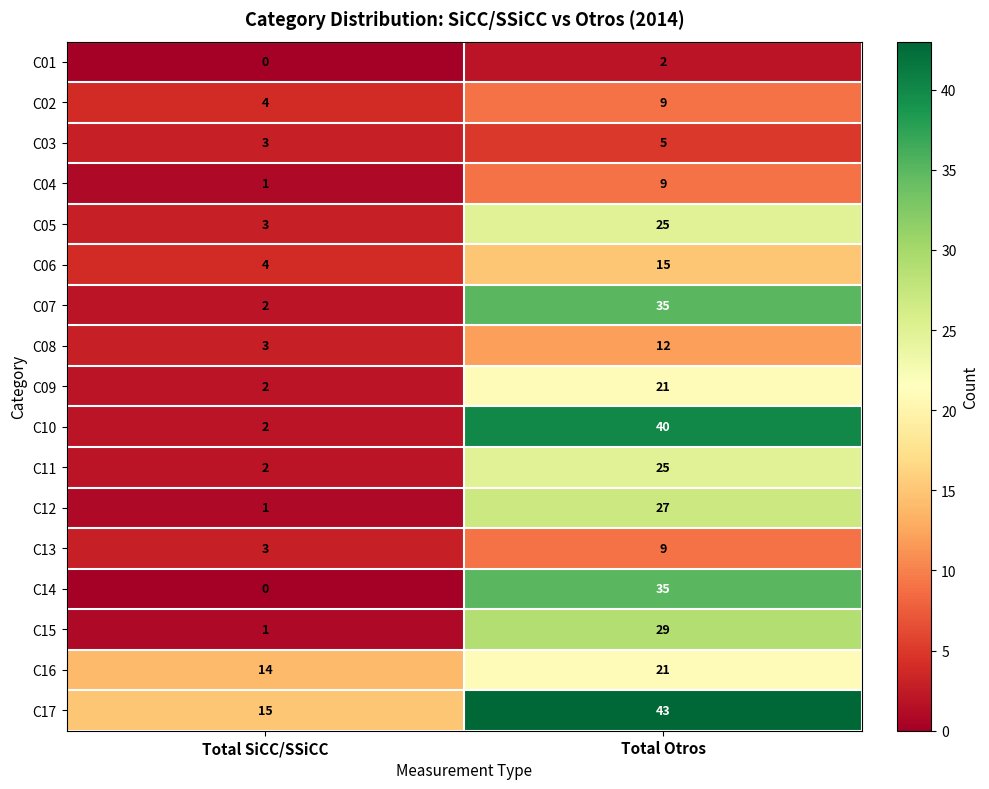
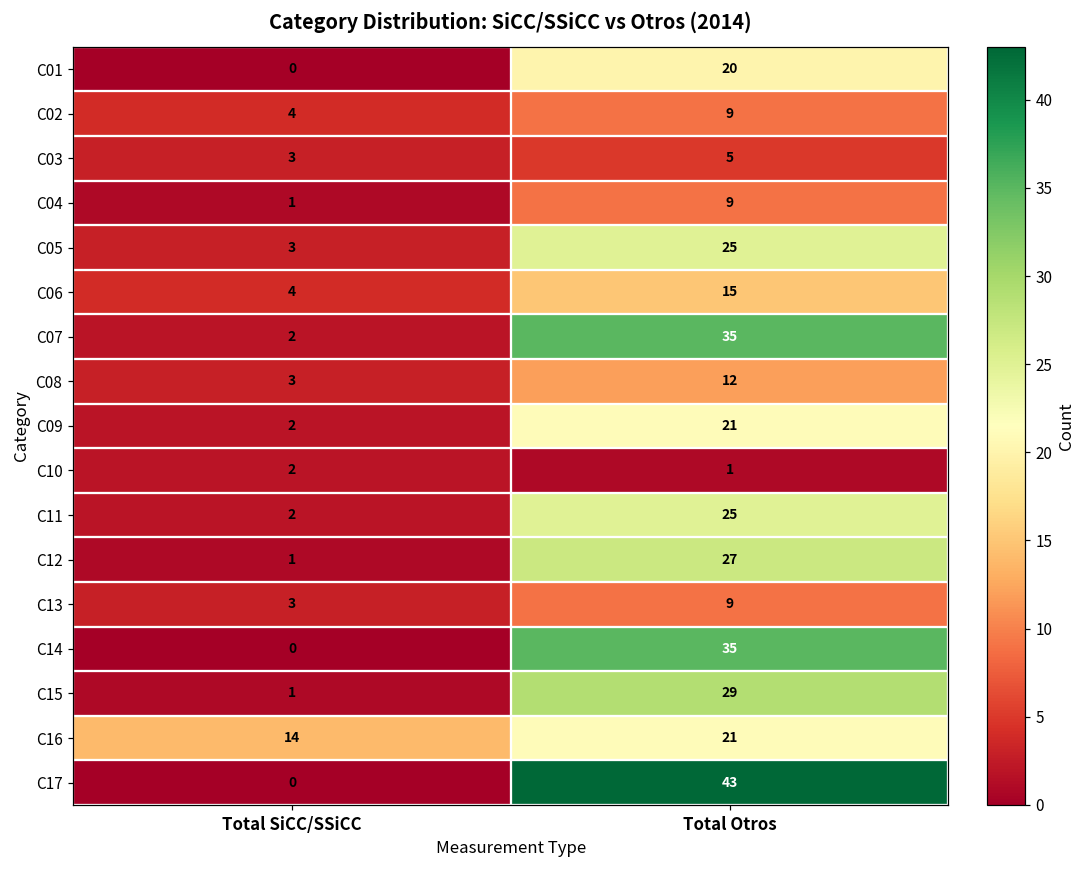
  {
    "C01": {
      "Total SiCC/SSiCC": 0,
-     "Total Otros": 2
+     "Total Otros": 20
    },
    "C02": {
      "Total SiCC/SSiCC": 4,
      "Total Otros": 9
    },
    "C03": {
      "Total SiCC/SSiCC": 3,
      "Total Otros": 5
    },
    "C04": {
      "Total SiCC/SSiCC": 1,
      "Total Otros": 9
    },
    "C05": {
      "Total SiCC/SSiCC": 3,
      "Total Otros": 25
    },
    "C06": {
      "Total SiCC/SSiCC": 4,
      "Total Otros": 15
    },
    "C07": {
      "Total SiCC/SSiCC": 2,
      "Total Otros": 35
    },
    "C08": {
      "Total SiCC/SSiCC": 3,
      "Total Otros": 12
    },
    "C09": {
      "Total SiCC/SSiCC": 2,
      "Total Otros": 21
    },
    "C10": {
      "Total SiCC/SSiCC": 2,
-     "Total Otros": 40
+     "Total Otros": 1
    },
    "C11": {
      "Total SiCC/SSiCC": 2,
      "Total Otros": 25
    },
    "C12": {
      "Total SiCC/SSiCC": 1,
      "Total Otros": 27
    },
    "C13": {
      "Total SiCC/SSiCC": 3,
      "Total Otros": 9
    },
    "C14": {
      "Total SiCC/SSiCC": 0,
      "Total Otros": 35
    },
    "C15": {
      "Total SiCC/SSiCC": 1,
      "Total Otros": 29
    },
    "C16": {
      "Total SiCC/SSiCC": 14,
      "Total Otros": 21
    },
    "C17": {
-     "Total SiCC/SSiCC": 15,
+     "Total SiCC/SSiCC": 0,
      "Total Otros": 43
    }
  }
